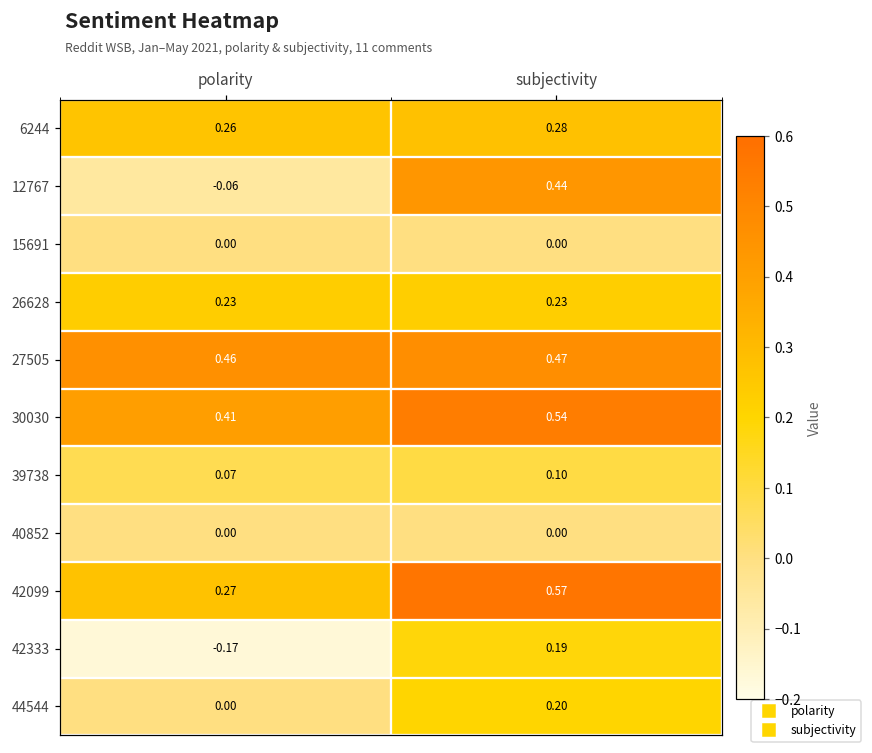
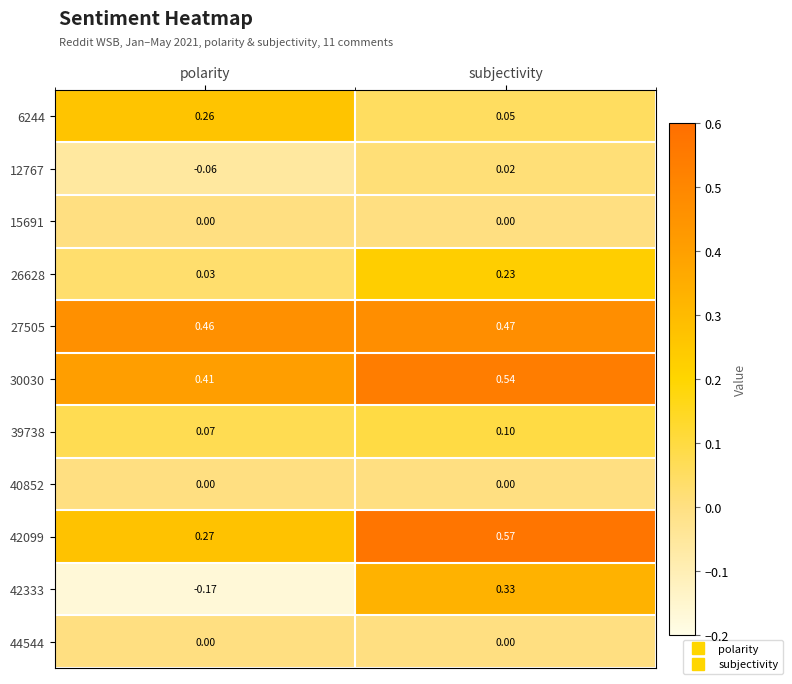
  {
    "6244": {
      "polarity": 0.26,
-     "subjectivity": 0.28
+     "subjectivity": 0.05
    },
    "12767": {
      "polarity": -0.06,
-     "subjectivity": 0.44
+     "subjectivity": 0.02
    },
    "15691": {
      "polarity": 0.00,
      "subjectivity": 0.00
    },
    "26628": {
-     "polarity": 0.23,
+     "polarity": 0.03,
      "subjectivity": 0.23
    },
    "27505": {
      "polarity": 0.46,
      "subjectivity": 0.47
    },
    "30030": {
      "polarity": 0.41,
      "subjectivity": 0.54
    },
    "39738": {
      "polarity": 0.07,
      "subjectivity": 0.10
    },
    "40852": {
      "polarity": 0.00,
      "subjectivity": 0.00
    },
    "42099": {
      "polarity": 0.27,
      "subjectivity": 0.57
    },
    "42333": {
      "polarity": -0.17,
-     "subjectivity": 0.19
+     "subjectivity": 0.33
    },
    "44544": {
      "polarity": 0.00,
-     "subjectivity": 0.20
+     "subjectivity": 0.00
    }
  }
